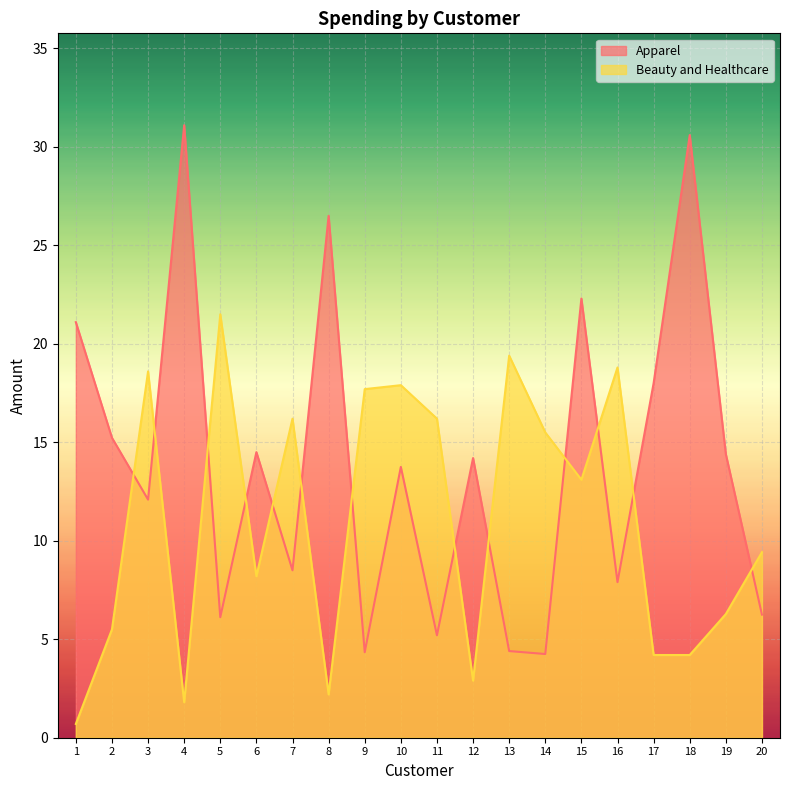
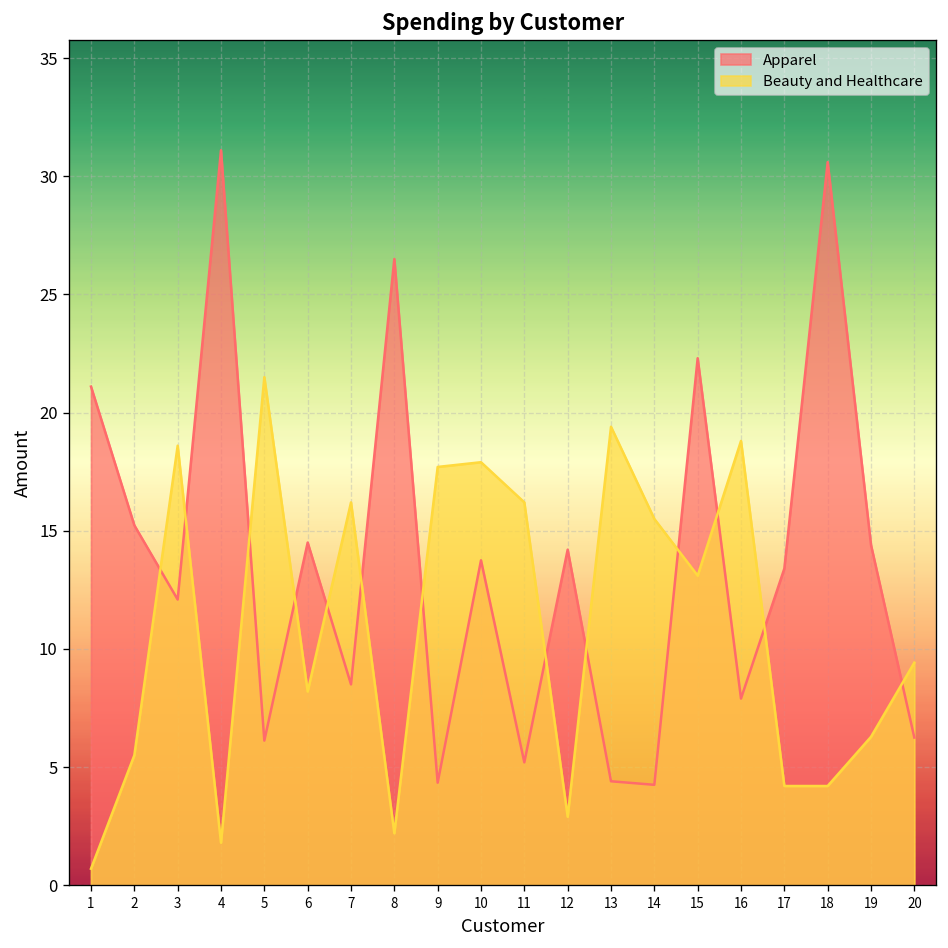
  {
    "Apparel": {
      "1": 21.1,
      "2": 15.2,
      "3": 12.1,
      "4": 31.1,
      "5": 6.1,
      "6": 14.5,
      "7": 8.5,
      "8": 26.5,
      "9": 4.3,
      "10": 13.8,
      "11": 5.2,
      "12": 14.2,
      "13": 4.4,
      "14": 4.3,
      "15": 22.3,
      "16": 7.9,
-     "17": 18.0,
+     "17": 13.4,
      "18": 30.6,
      "19": 14.4,
      "20": 6.3
    },
    "Beauty and Healthcare": {
      "1": 0.7,
      "2": 5.5,
      "3": 18.6,
      "4": 1.8,
      "5": 21.5,
      "6": 8.2,
      "7": 16.2,
      "8": 2.2,
      "9": 17.7,
      "10": 17.9,
      "11": 16.2,
      "12": 2.9,
      "13": 19.4,
      "14": 15.5,
      "15": 13.1,
      "16": 18.8,
      "17": 4.2,
      "18": 4.2,
      "19": 6.3,
      "20": 9.4
    }
  }
